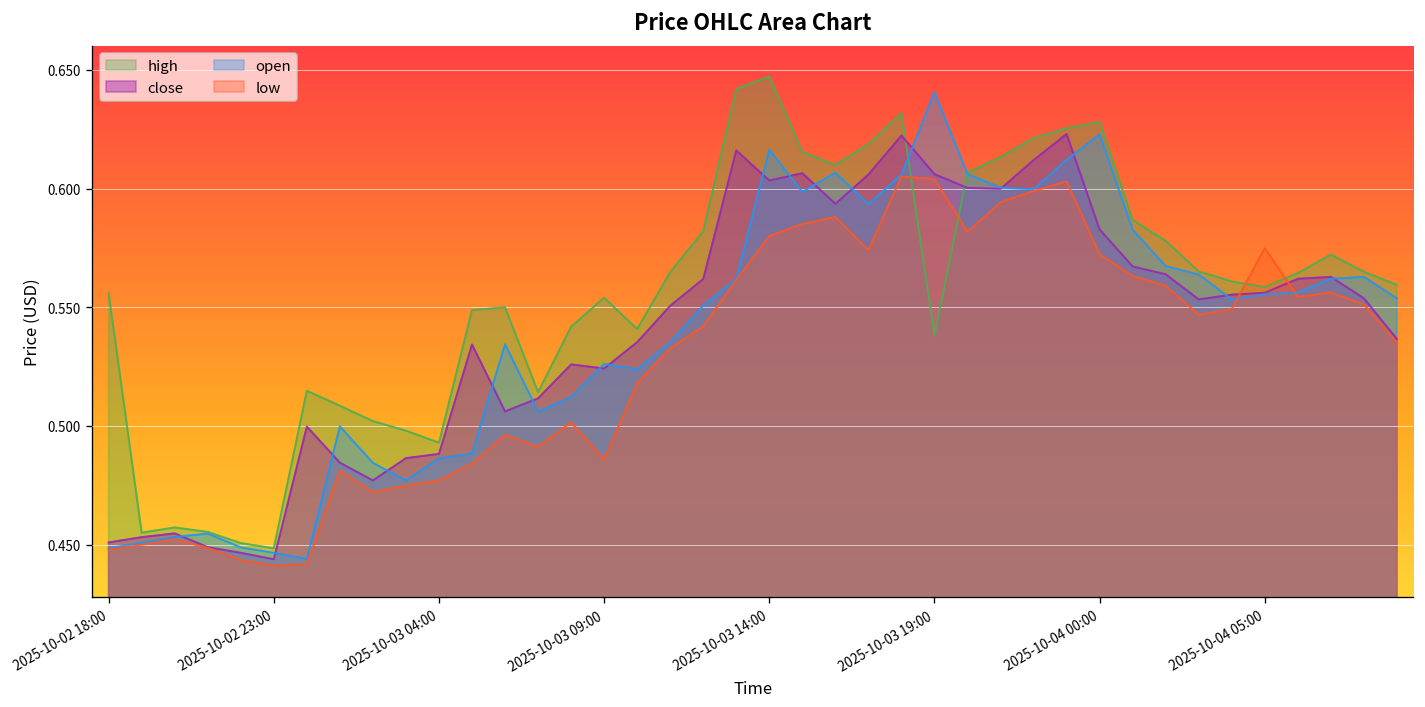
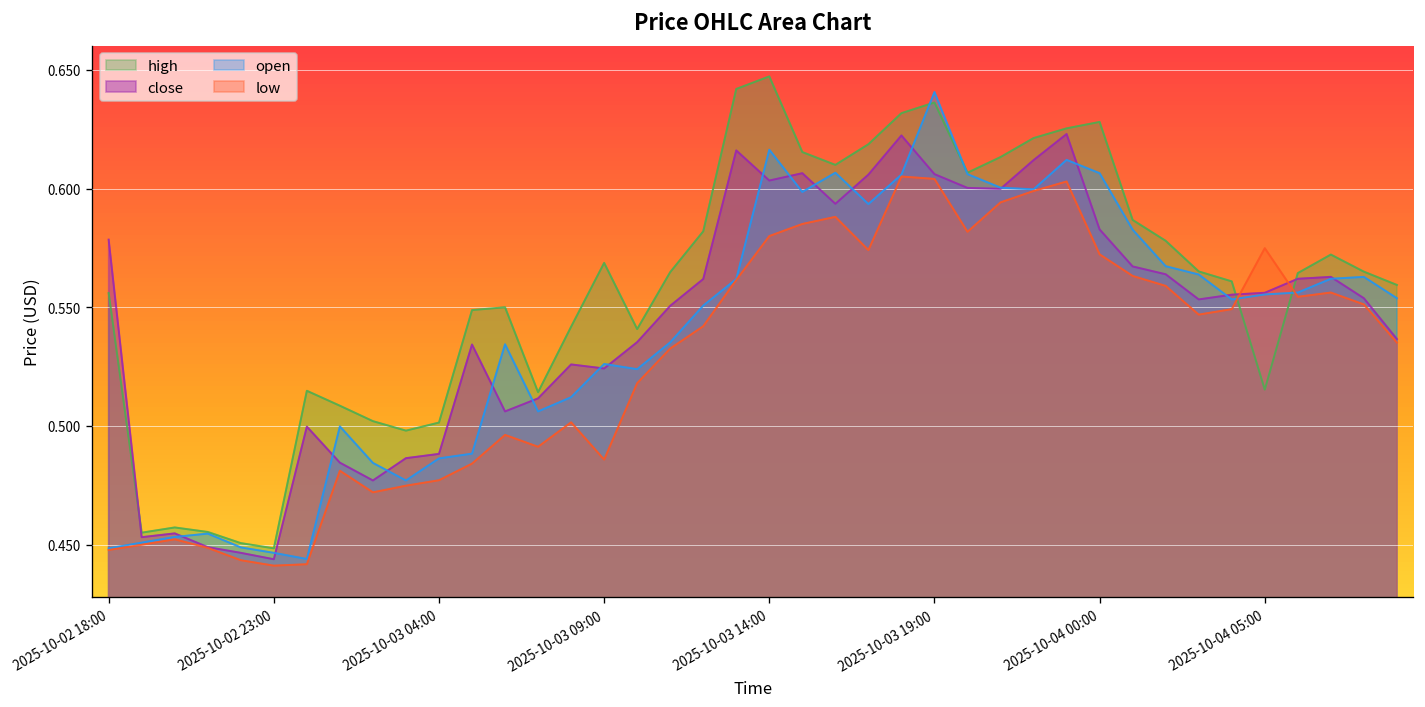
  {
    "high": {
      "2025-10-02 18:00": 0.556,
      "2025-10-02 23:00": 0.448,
-     "2025-10-03 04:00": 0.493,
-     "2025-10-03 09:00": 0.554,
+     "2025-10-03 04:00": 0.501,
+     "2025-10-03 09:00": 0.569,
      "2025-10-03 14:00": 0.647,
-     "2025-10-03 19:00": 0.538,
+     "2025-10-03 19:00": 0.636,
      "2025-10-04 00:00": 0.628,
-     "2025-10-04 05:00": 0.559
+     "2025-10-04 05:00": 0.515
    },
    "close": {
-     "2025-10-02 18:00": 0.451,
+     "2025-10-02 18:00": 0.579,
      "2025-10-02 23:00": 0.444,
      "2025-10-03 04:00": 0.488,
      "2025-10-03 09:00": 0.524,
      "2025-10-03 14:00": 0.603,
      "2025-10-03 19:00": 0.606,
      "2025-10-04 00:00": 0.583
    },
    "open": {
      "2025-10-02 23:00": 0.447,
      "2025-10-03 04:00": 0.486,
      "2025-10-03 09:00": 0.526,
      "2025-10-03 14:00": 0.616,
      "2025-10-03 19:00": 0.641,
-     "2025-10-04 00:00": 0.623
+     "2025-10-04 00:00": 0.607
    },
    "low": {
      "2025-10-02 23:00": 0.441,
      "2025-10-03 04:00": 0.477,
      "2025-10-03 09:00": 0.486,
      "2025-10-03 14:00": 0.580,
      "2025-10-03 19:00": 0.604,
      "2025-10-04 00:00": 0.572,
      "2025-10-04 05:00": 0.575
    }
  }
